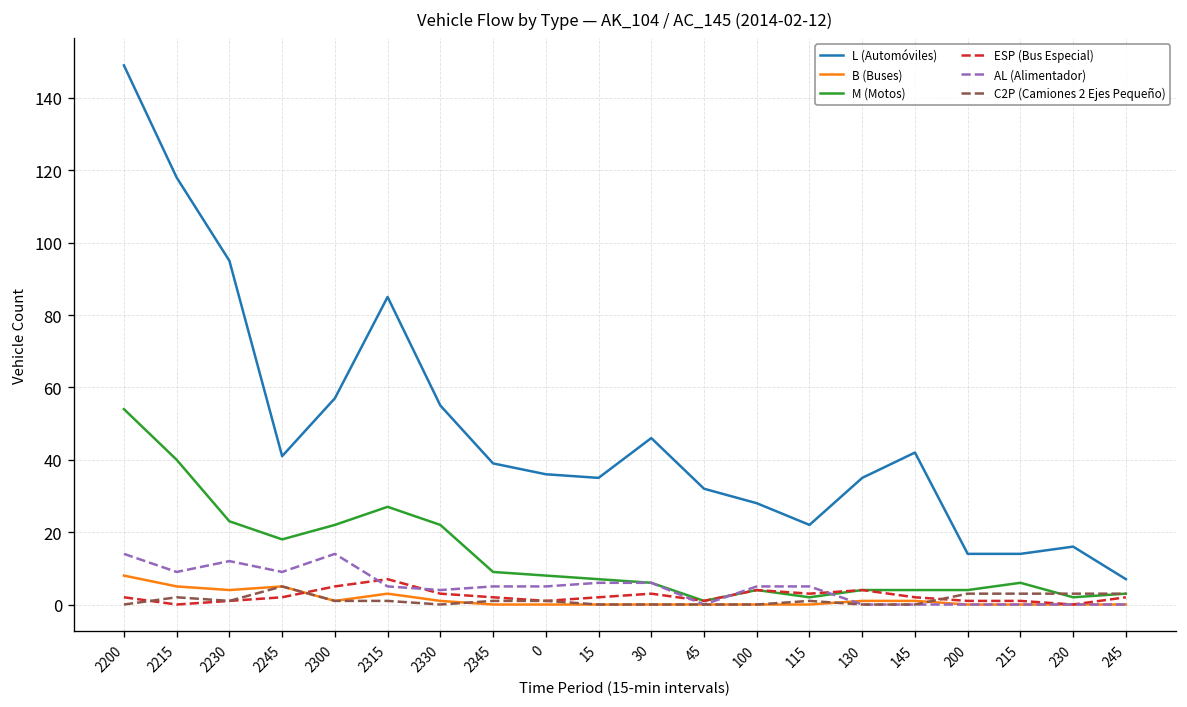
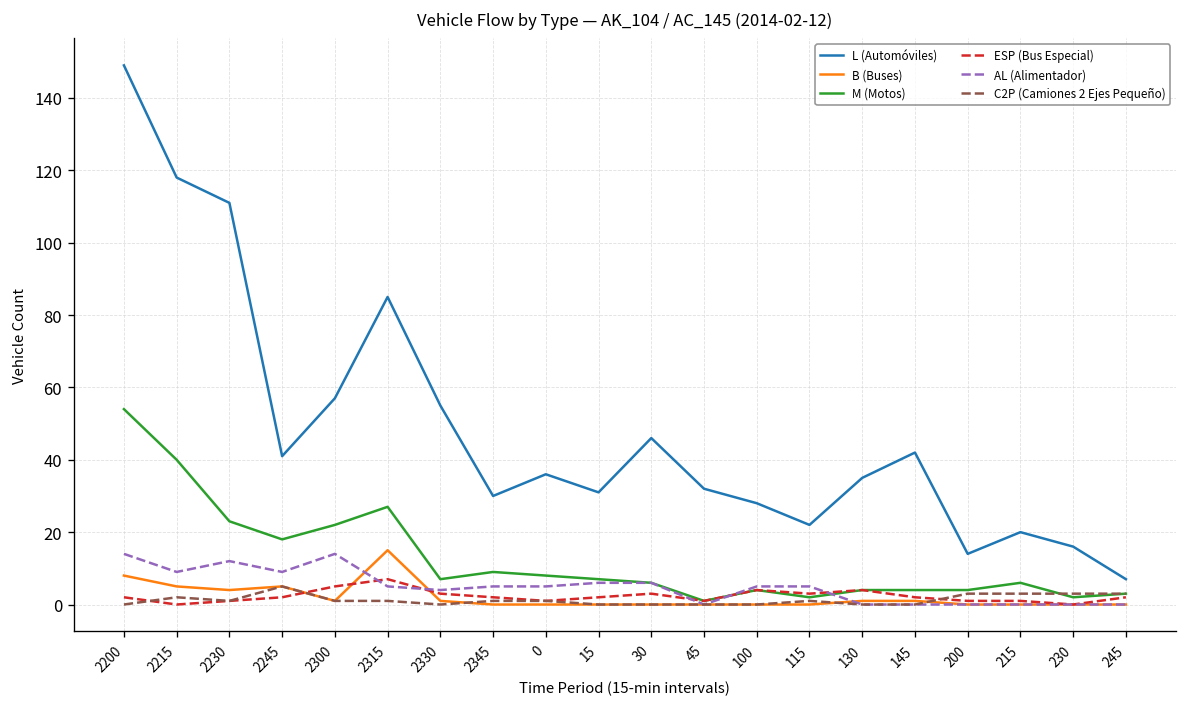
  {
    "L (Automóviles)": {
      "2200": 149,
      "2215": 118,
-     "2230": 95,
+     "2230": 111,
      "2245": 41,
      "2300": 57,
      "2315": 85,
      "2330": 55,
-     "2345": 39,
+     "2345": 30,
      "0": 36,
-     "15": 35,
+     "15": 31,
      "30": 46,
      "45": 32,
      "100": 28,
      "115": 22,
      "130": 35,
      "145": 42,
      "200": 14,
-     "215": 14,
+     "215": 20,
      "230": 16,
      "245": 7
    },
    "B (Buses)": {
      "2200": 8,
      "2215": 5,
      "2230": 4,
-     "2315": 3,
+     "2315": 15,
      "2330": 1,
      "2345": 0,
      "0": 0,
      "115": 0,
      "130": 1,
      "145": 1
    },
    "M (Motos)": {
      "2200": 54,
      "2215": 40,
      "2230": 23,
      "2245": 18,
      "2300": 22,
      "2315": 27,
-     "2330": 22,
+     "2330": 7,
      "2345": 9,
      "0": 8,
      "15": 7,
      "115": 2,
      "145": 4,
      "200": 4,
      "215": 6,
      "230": 2
    },
    "ESP (Bus Especial)": {
      "2200": 2,
      "2215": 0,
      "2245": 2,
      "2300": 5,
      "2315": 7,
      "2330": 3,
      "2345": 2,
      "15": 2,
      "30": 3,
      "115": 3,
      "145": 2,
      "200": 1,
      "215": 1,
      "245": 2
    },
    "AL (Alimentador)": {
      "2200": 14,
      "2215": 9,
      "2230": 12,
      "2245": 9,
      "2300": 14,
      "2315": 5,
      "2330": 4,
      "2345": 5,
      "0": 5,
      "15": 6,
      "100": 5,
      "115": 5
    },
    "C2P (Camiones 2 Ejes Pequeño)": {
      "2200": 0,
      "2215": 2,
      "2315": 1,
      "2330": 0,
      "2345": 1,
      "115": 1,
      "200": 3,
      "215": 3,
      "230": 3
    }
  }
